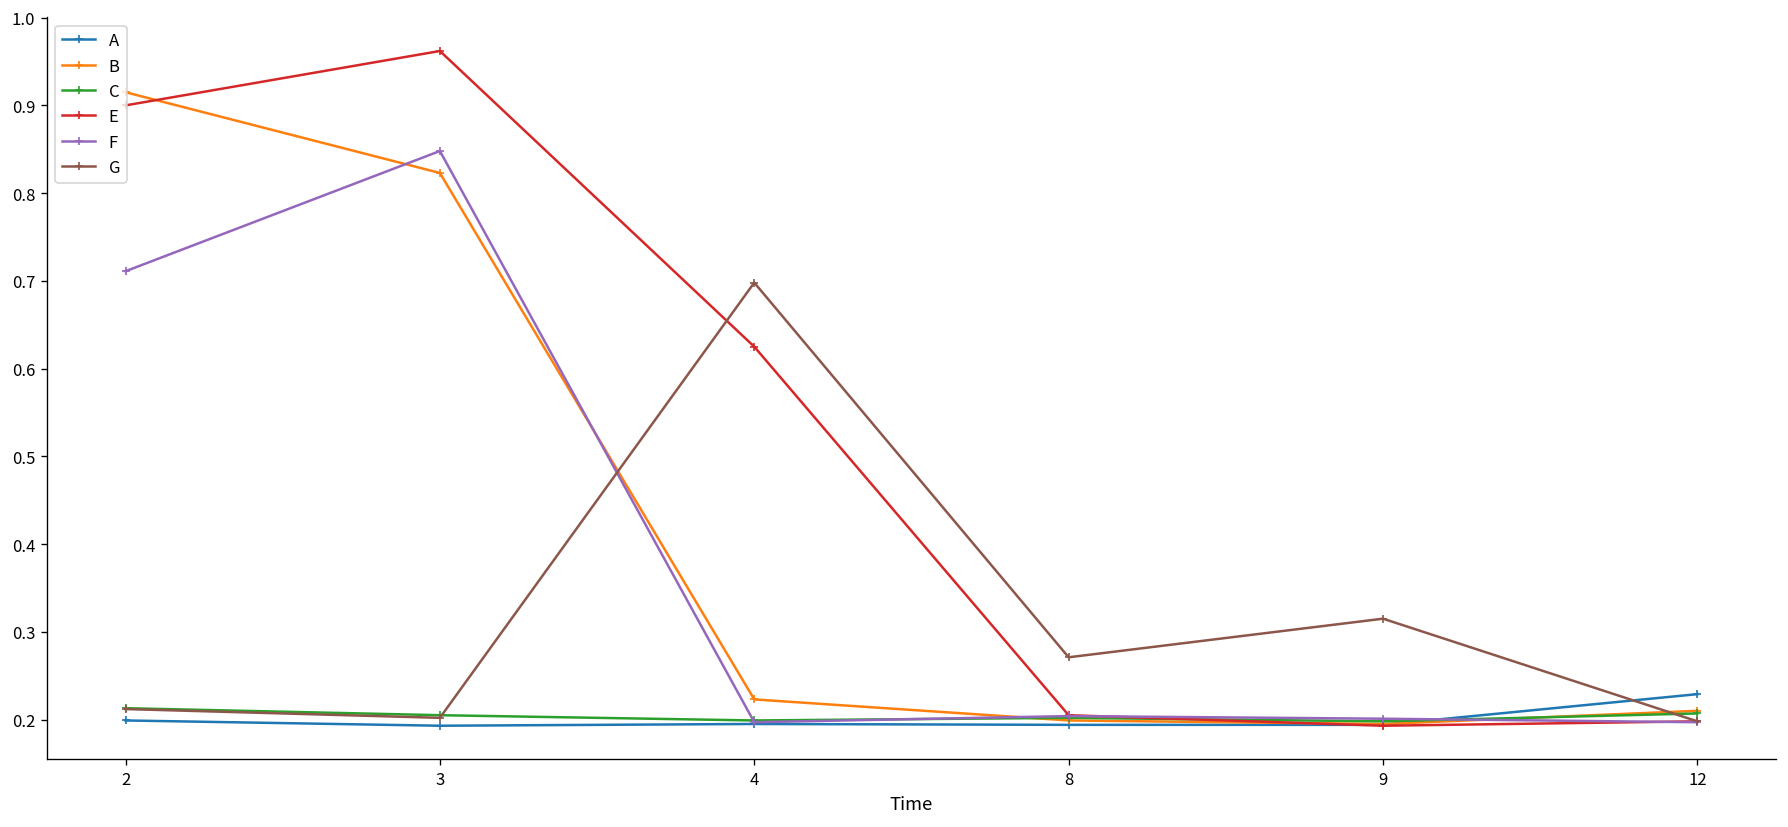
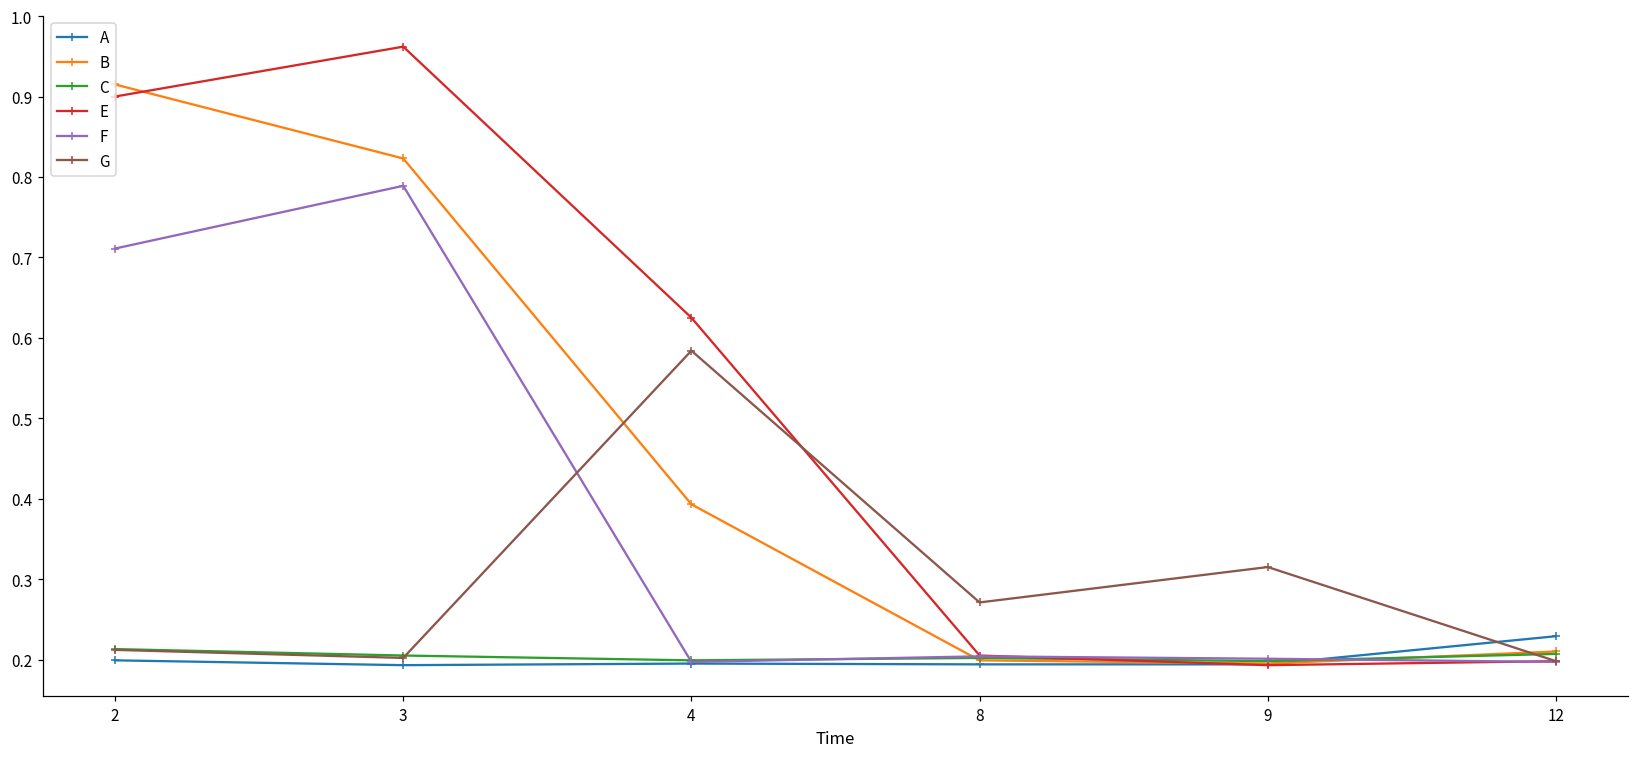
  {
    "A": {
      "2": 0.20,
      "3": 0.19,
      "8": 0.19,
      "12": 0.23
    },
    "B": {
      "3": 0.82,
-     "4": 0.22
+     "4": 0.39
    },
    "E": {
      "3": 0.96,
      "4": 0.63
    },
    "F": {
      "2": 0.71,
-     "3": 0.85
+     "3": 0.79
    },
    "G": {
-     "4": 0.70,
+     "4": 0.58,
      "8": 0.27,
      "9": 0.32
    }
  }
